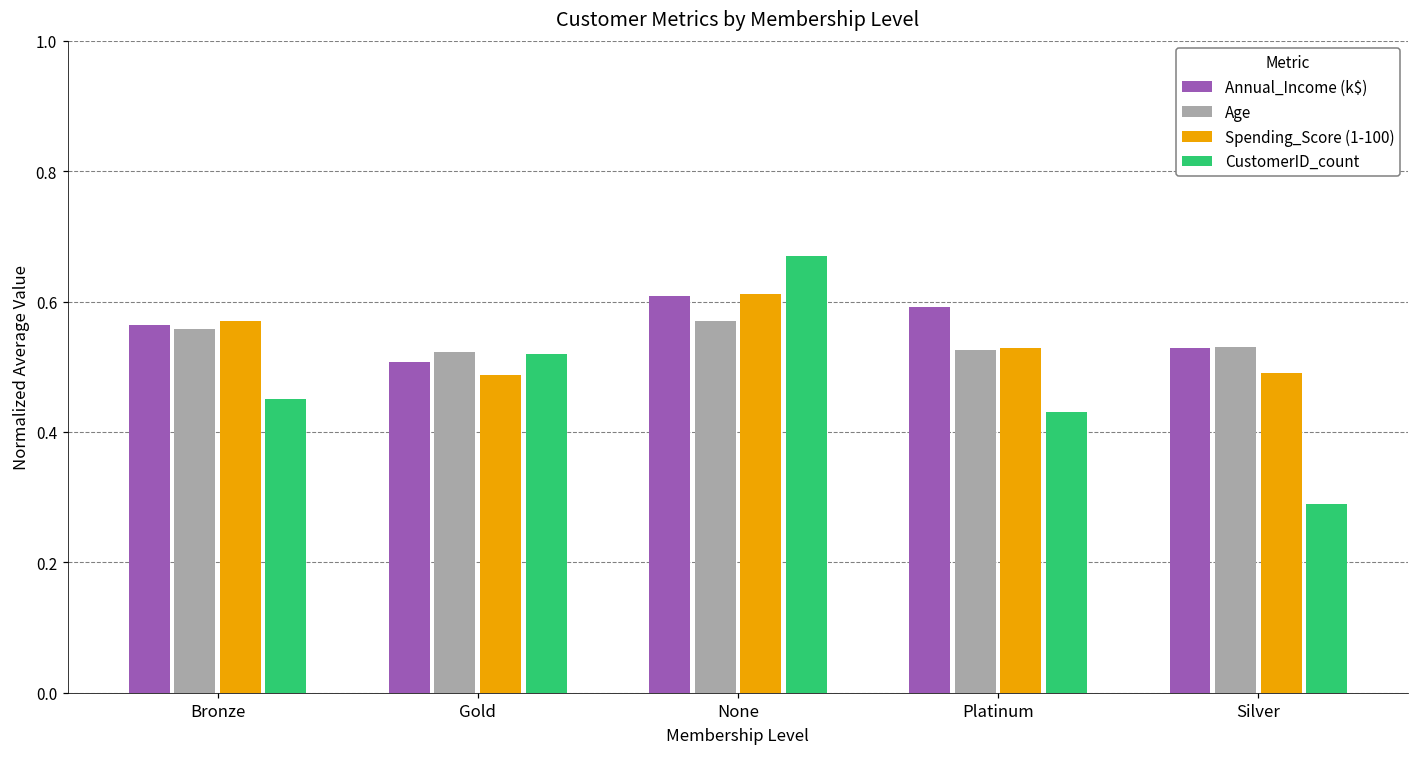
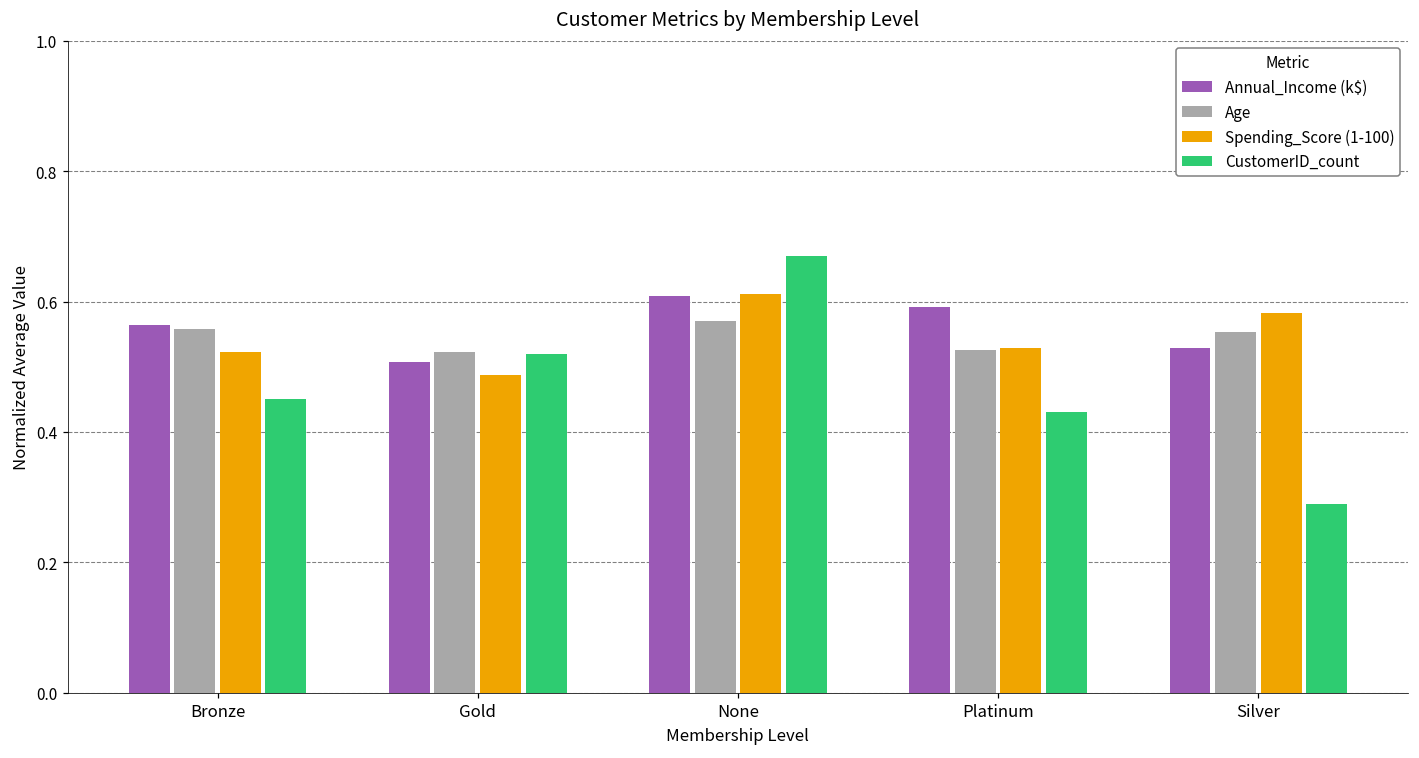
  {
    "Annual_Income (k$)": {
      "Bronze": 0.56,
      "Gold": 0.51,
      "None": 0.61,
      "Platinum": 0.59,
      "Silver": 0.53
    },
    "Age": {
      "Bronze": 0.56,
      "Gold": 0.52,
      "None": 0.57,
      "Platinum": 0.53,
-     "Silver": 0.53
+     "Silver": 0.55
    },
    "Spending_Score (1-100)": {
-     "Bronze": 0.57,
+     "Bronze": 0.52,
      "Gold": 0.49,
      "None": 0.61,
      "Platinum": 0.53,
-     "Silver": 0.49
+     "Silver": 0.58
    },
    "CustomerID_count": {
      "Bronze": 0.45,
      "Gold": 0.52,
      "None": 0.67,
      "Platinum": 0.43,
      "Silver": 0.29
    }
  }
